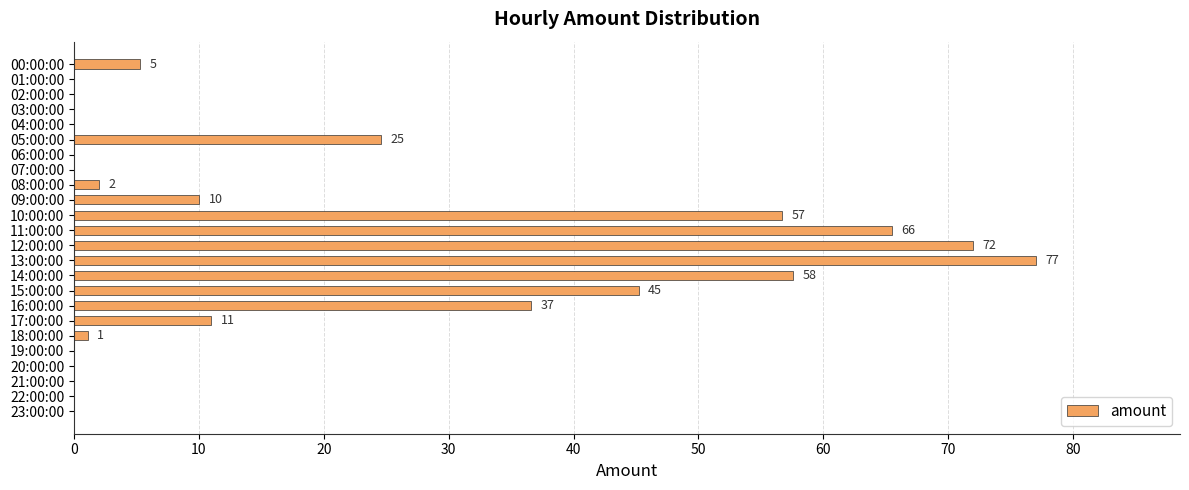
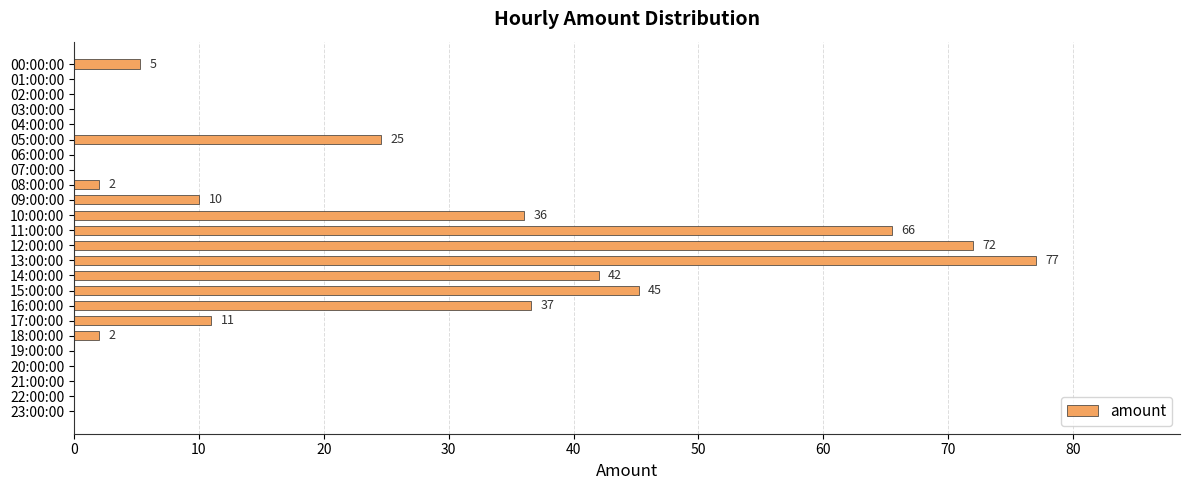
  {
    "00:00:00": 5,
    "05:00:00": 25,
    "08:00:00": 2,
    "09:00:00": 10,
-   "10:00:00": 57,
+   "10:00:00": 36,
    "11:00:00": 66,
    "12:00:00": 72,
    "13:00:00": 77,
-   "14:00:00": 58,
+   "14:00:00": 42,
    "15:00:00": 45,
    "16:00:00": 37,
    "17:00:00": 11,
-   "18:00:00": 1
+   "18:00:00": 2
  }
